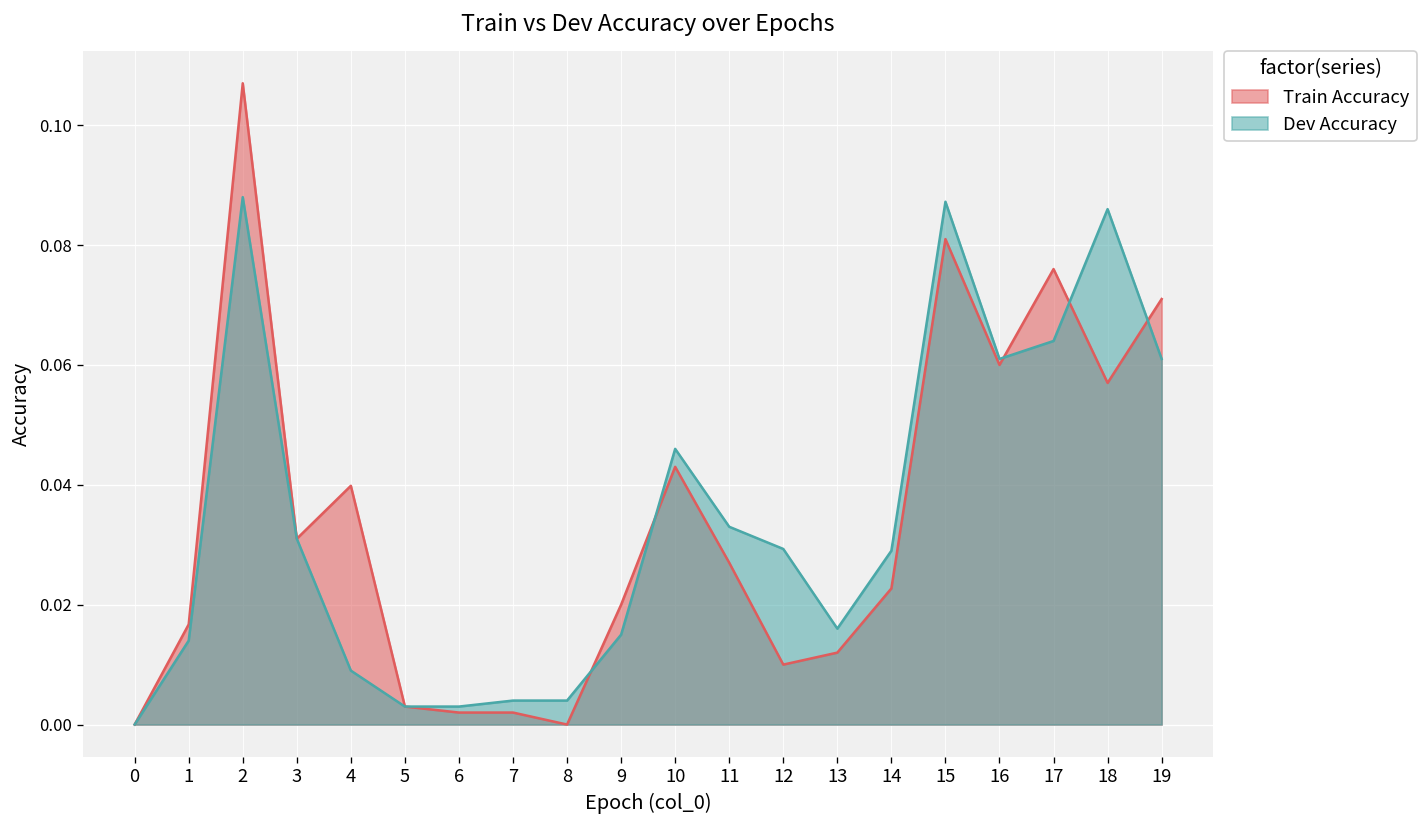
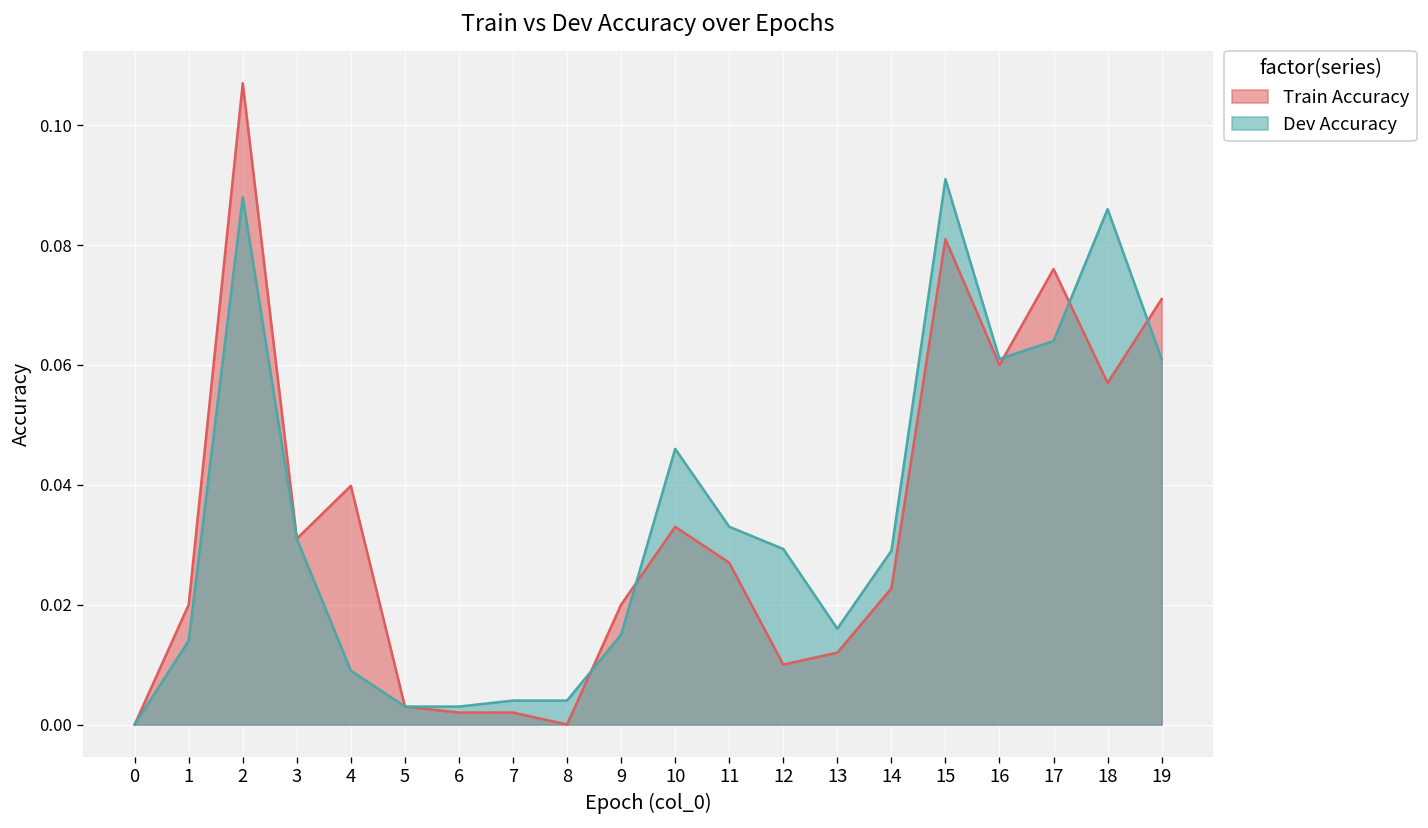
  {
    "Train Accuracy": {
-     "1": 0.017,
+     "1": 0.020,
      "2": 0.107,
      "4": 0.040,
      "6": 0.002,
      "7": 0.002,
      "8": 0.000,
      "9": 0.020,
-     "10": 0.043,
+     "10": 0.033,
      "11": 0.027,
      "12": 0.010,
      "13": 0.012,
      "14": 0.023,
      "15": 0.081,
      "16": 0.060,
      "17": 0.076,
      "18": 0.057,
      "19": 0.071
    },
    "Dev Accuracy": {
      "1": 0.014,
      "2": 0.088,
      "4": 0.009,
      "6": 0.003,
      "7": 0.004,
      "8": 0.004,
      "9": 0.015,
      "10": 0.046,
      "11": 0.033,
      "12": 0.029,
      "13": 0.016,
      "14": 0.029,
-     "15": 0.087,
+     "15": 0.091,
      "16": 0.061,
      "17": 0.064,
      "18": 0.086,
      "19": 0.061
    }
  }
